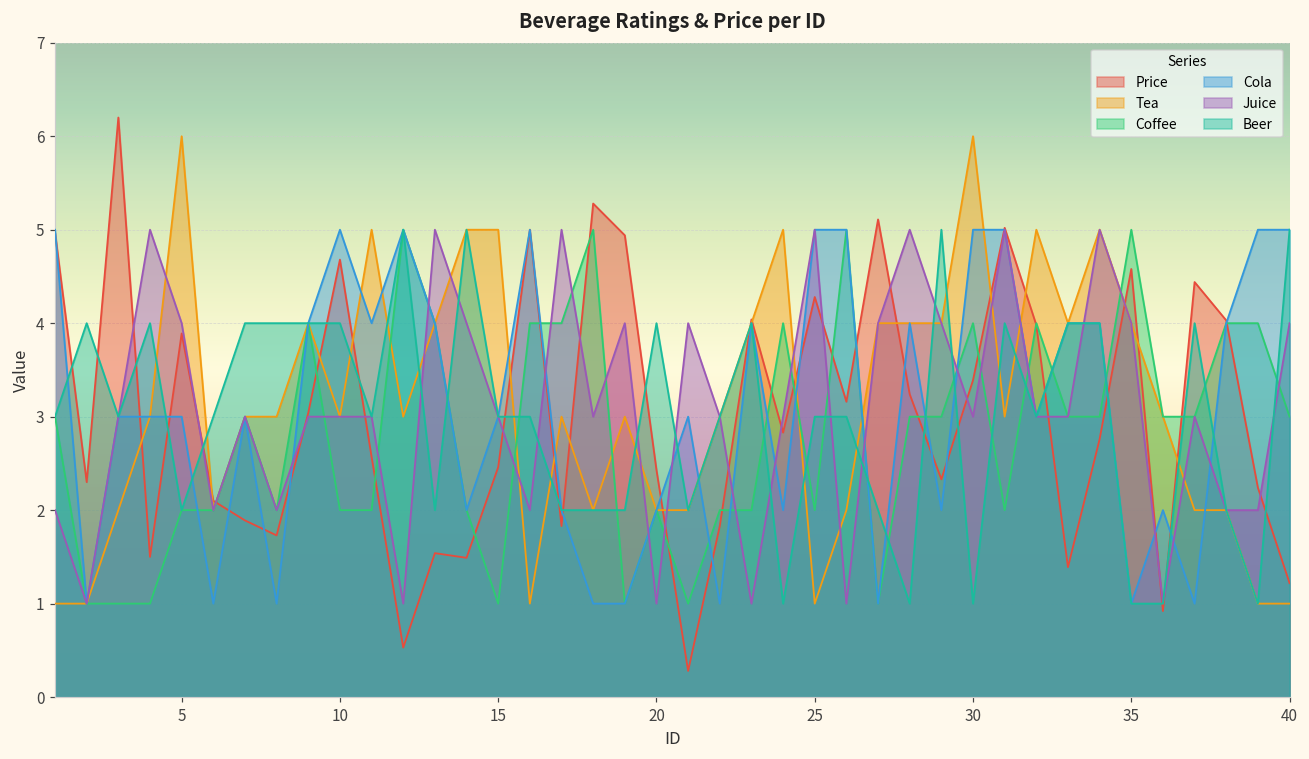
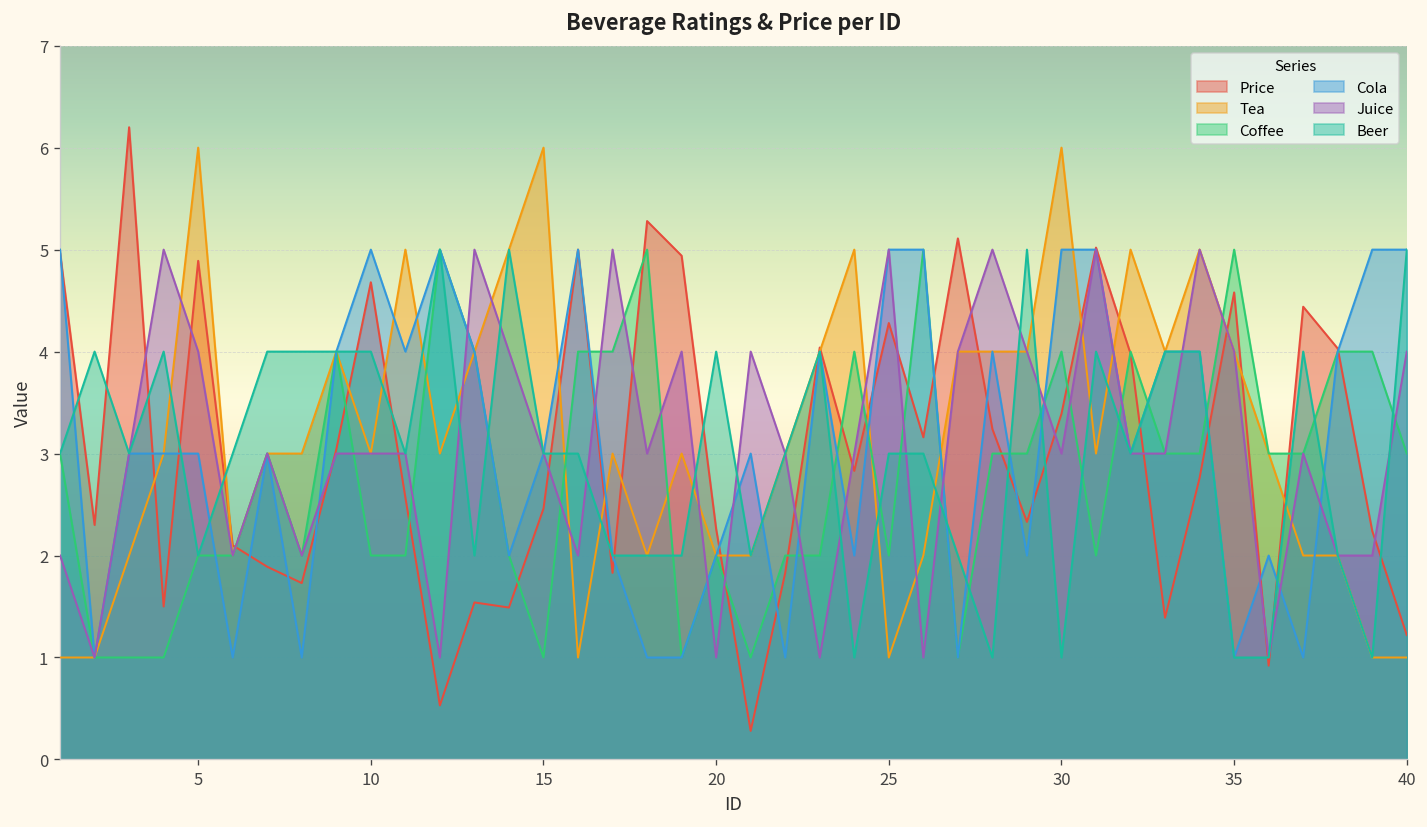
  {
    "Price": {
-     "5": 3.9,
+     "5": 4.9,
      "10": 4.7,
      "15": 2.5,
-     "20": 2.4,
+     "20": 2.3,
      "25": 4.3,
      "30": 3.4,
      "35": 4.6,
      "40": 1.2
    },
    "Tea": {
      "5": 6,
-     "15": 5,
+     "15": 6,
      "25": 1,
      "30": 6,
      "40": 1
    },
    "Juice": {
      "5": 4.0,
      "20": 1.0,
      "30": 3.0,
      "40": 4.0
    }
  }
